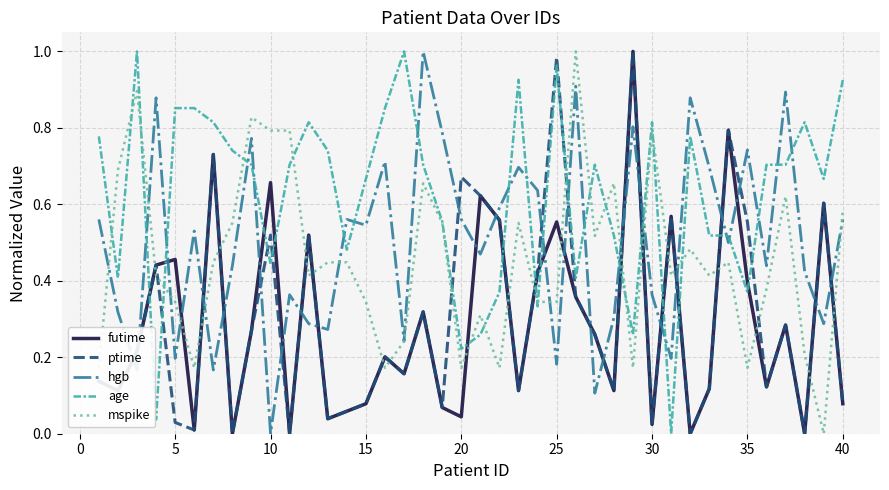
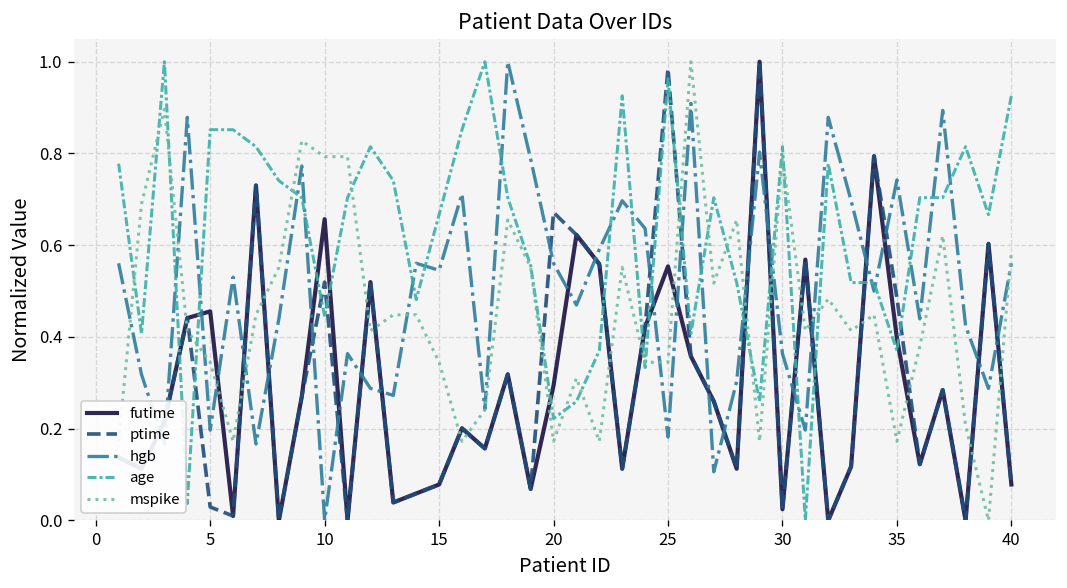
  {
    "futime": {
      "5": 0.46,
      "10": 0.66,
-     "20": 0.04,
+     "20": 0.29,
      "25": 0.55,
      "35": 0.40
    },
    "ptime": {
      "5": 0.03,
      "10": 0.52,
      "20": 0.67,
      "25": 0.99,
-     "35": 0.55
+     "35": 0.49
    }
  }
